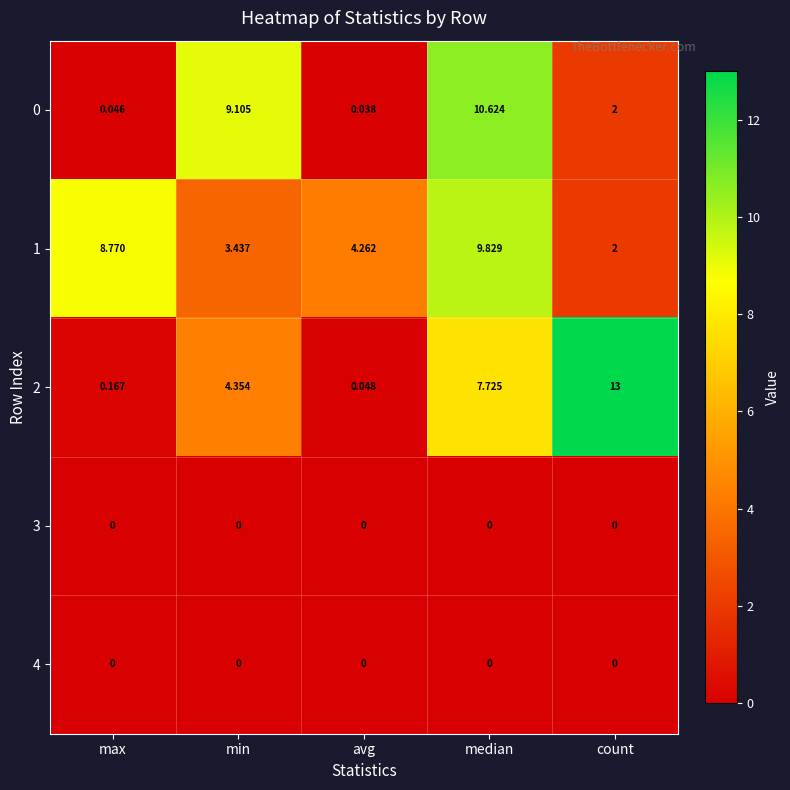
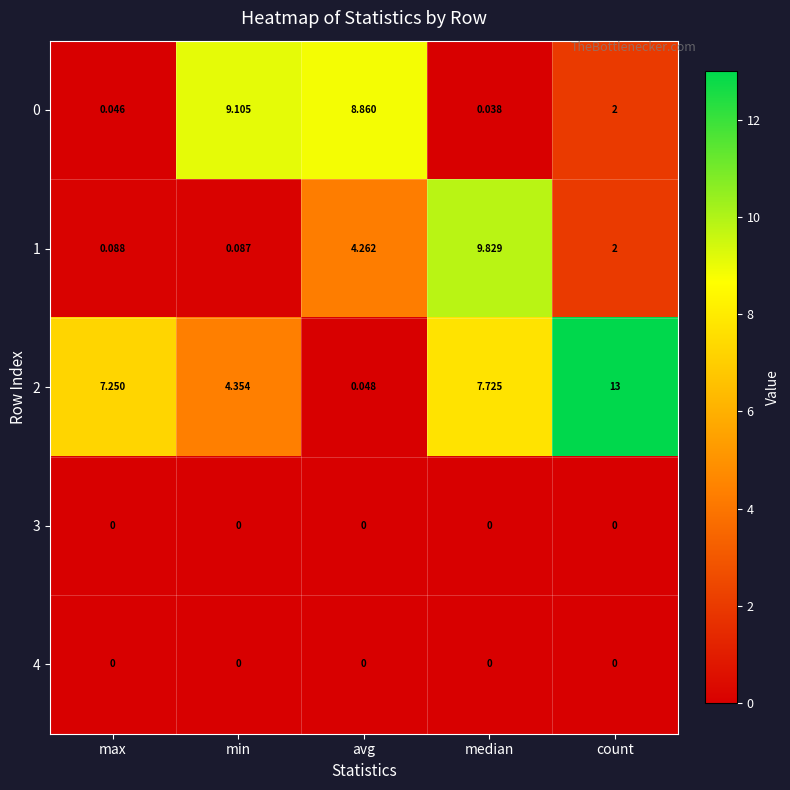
  {
    "0": {
      "max": 0.046,
      "min": 9.105,
-     "avg": 0.038,
-     "median": 10.624,
+     "avg": 8.860,
+     "median": 0.038,
      "count": 2
    },
    "1": {
-     "max": 8.770,
-     "min": 3.437,
+     "max": 0.088,
+     "min": 0.087,
      "avg": 4.262,
      "median": 9.829,
      "count": 2
    },
    "2": {
-     "max": 0.167,
+     "max": 7.250,
      "min": 4.354,
      "avg": 0.048,
      "median": 7.725,
      "count": 13
    },
    "3": {
      "max": 0,
      "min": 0,
      "avg": 0,
      "median": 0,
      "count": 0
    },
    "4": {
      "max": 0,
      "min": 0,
      "avg": 0,
      "median": 0,
      "count": 0
    }
  }
